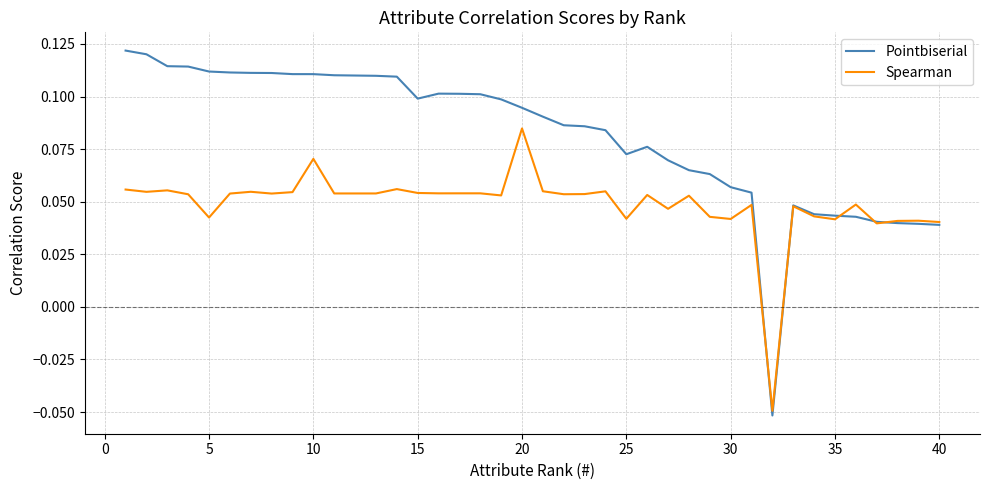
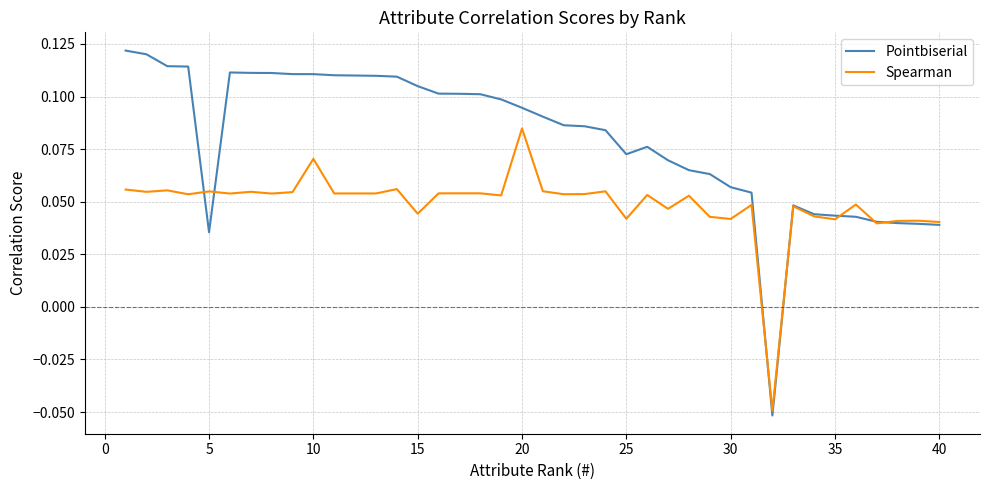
  {
    "Pointbiserial": {
-     "5": 0.112,
+     "5": 0.035,
      "10": 0.111,
-     "15": 0.099,
+     "15": 0.105,
      "20": 0.095,
      "25": 0.073,
      "30": 0.057,
      "35": 0.043,
      "40": 0.039
    },
    "Spearman": {
-     "5": 0.042,
+     "5": 0.055,
      "10": 0.070,
-     "15": 0.054,
+     "15": 0.044,
      "20": 0.085,
      "25": 0.042,
      "30": 0.042,
      "35": 0.042,
      "40": 0.040
    }
  }
